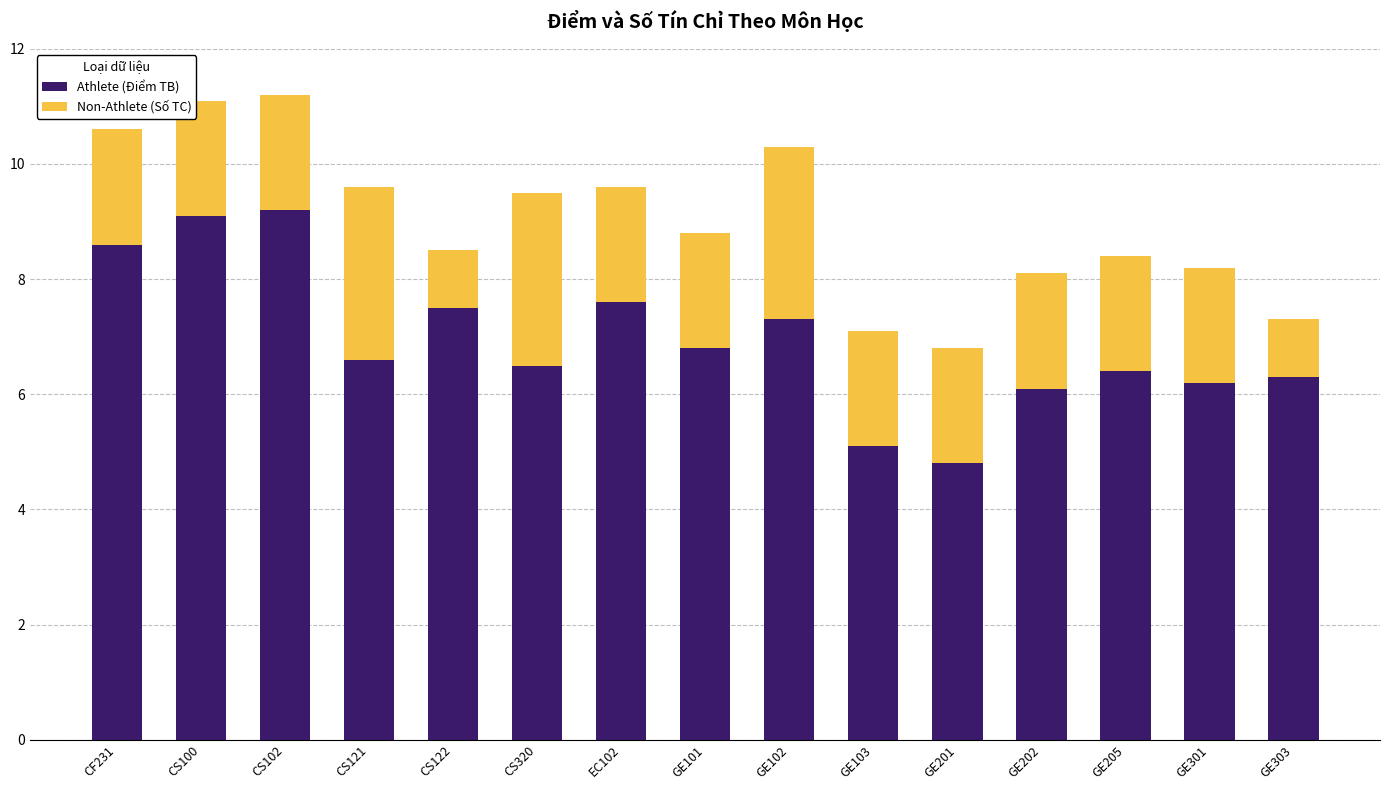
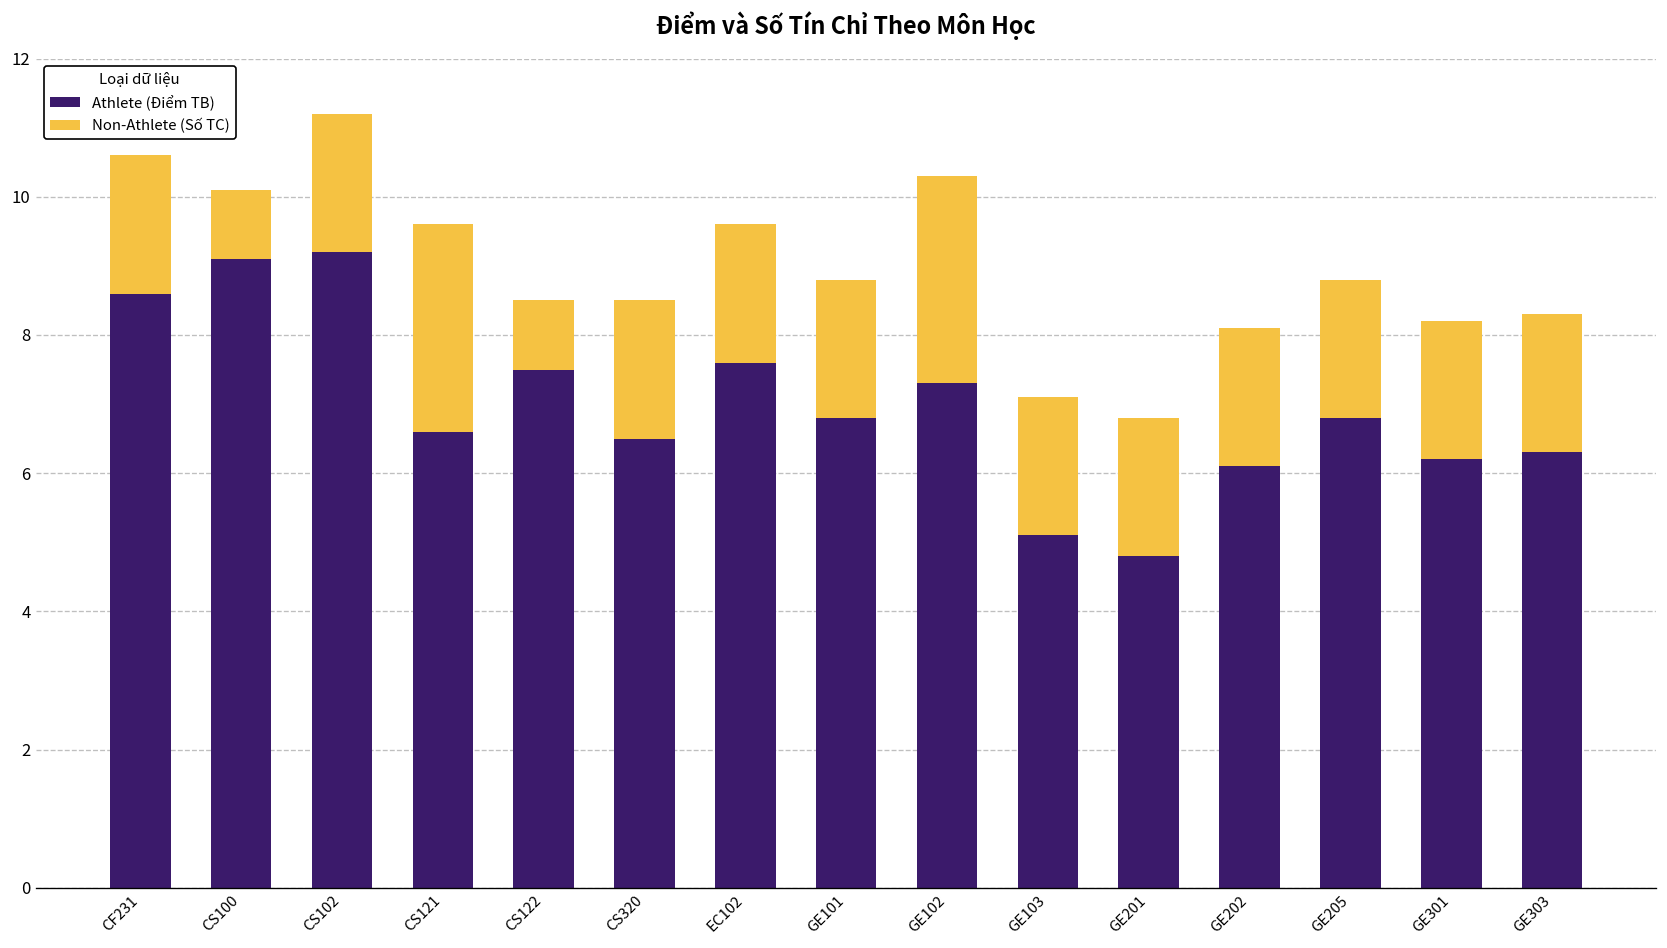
  {
    "Athlete (Điểm TB)": {
      "CF231": 8.6,
      "CS100": 9.1,
      "CS102": 9.2,
      "CS121": 6.6,
      "CS122": 7.5,
      "CS320": 6.5,
      "EC102": 7.6,
      "GE101": 6.8,
      "GE102": 7.3,
      "GE103": 5.1,
      "GE201": 4.8,
      "GE202": 6.1,
-     "GE205": 6.4,
+     "GE205": 6.8,
      "GE301": 6.2,
      "GE303": 6.3
    },
    "Non-Athlete (Số TC)": {
      "CF231": 2,
-     "CS100": 2,
+     "CS100": 1,
      "CS102": 2,
      "CS121": 3,
      "CS122": 1,
-     "CS320": 3,
+     "CS320": 2,
      "EC102": 2,
      "GE101": 2,
      "GE102": 3,
      "GE103": 2,
      "GE201": 2,
      "GE202": 2,
      "GE205": 2,
      "GE301": 2,
-     "GE303": 1
+     "GE303": 2
    }
  }
